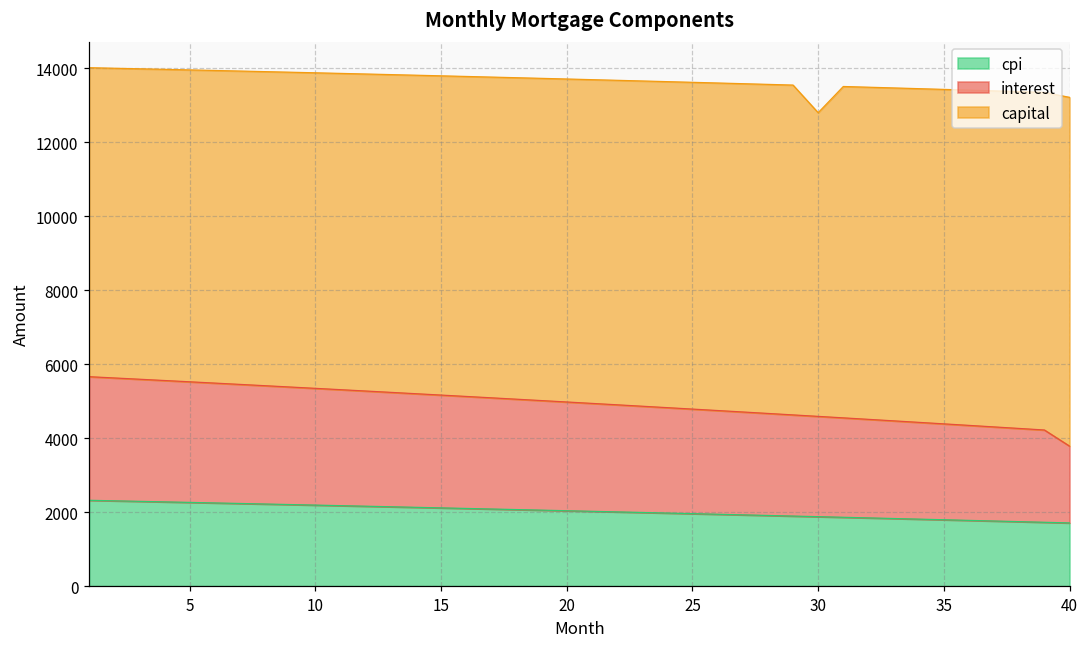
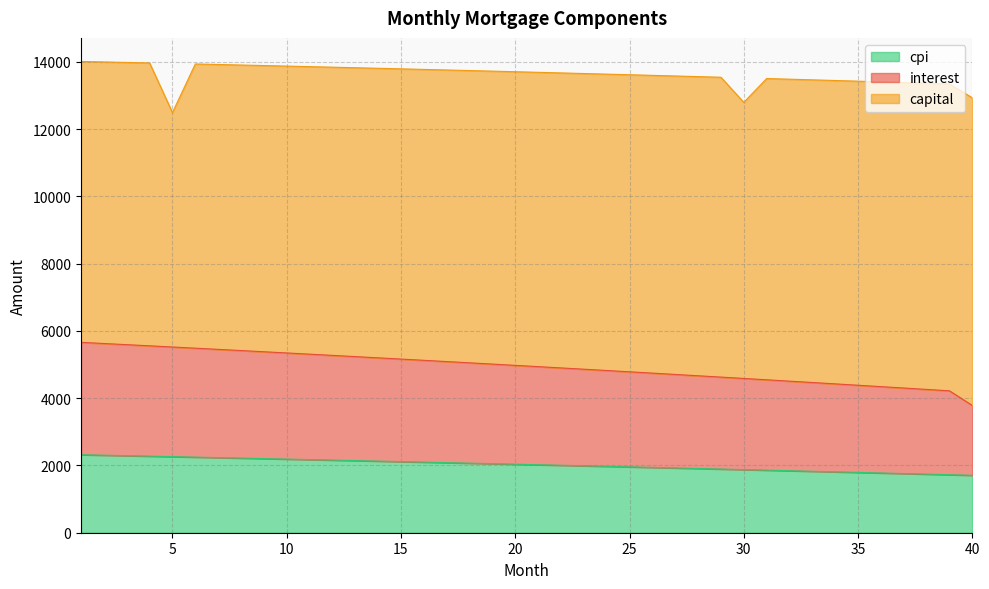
  {
    "cpi": {
      "5": 2300,
      "10": 2200,
      "15": 2100,
      "20": 2000,
      "25": 2000,
      "30": 1900,
      "35": 1800,
      "40": 1700
    },
    "interest": {
      "5": 3300,
      "10": 3200,
      "15": 3000,
      "20": 2900,
      "25": 2800,
      "30": 2700,
      "35": 2600,
      "40": 2100
    },
    "capital": {
-     "5": 8400,
+     "5": 7000,
      "10": 8500,
      "15": 8600,
      "20": 8700,
      "25": 8800,
      "30": 8200,
      "35": 9000,
-     "40": 9400
+     "40": 9100
    }
  }
